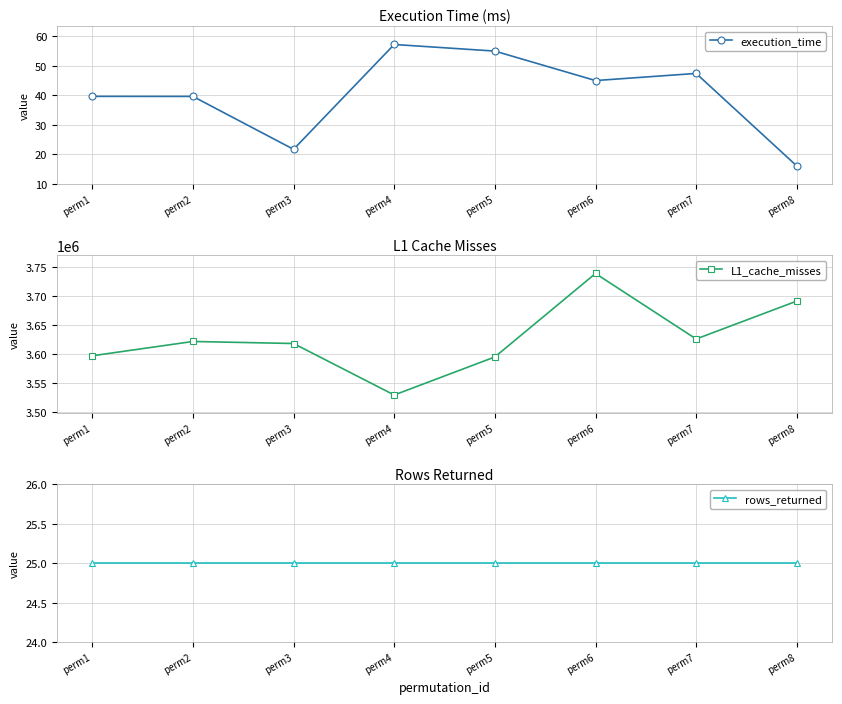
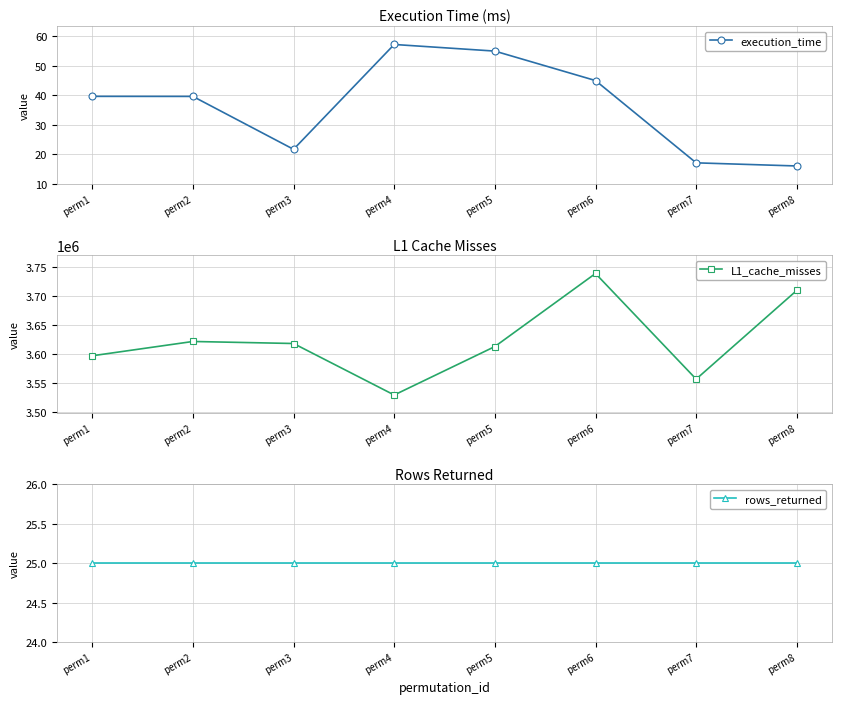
  {
    "Execution Time (ms)": {
      "perm1": 40,
      "perm2": 40,
      "perm3": 22,
      "perm4": 57,
      "perm5": 55,
      "perm6": 45,
-     "perm7": 47,
+     "perm7": 17,
      "perm8": 16
    },
    "L1 Cache Misses": {
      "perm1": 3600000,
      "perm2": 3620000,
      "perm3": 3620000,
      "perm4": 3530000,
-     "perm5": 3600000,
+     "perm5": 3610000,
      "perm6": 3740000,
-     "perm7": 3630000,
-     "perm8": 3690000
+     "perm7": 3560000,
+     "perm8": 3710000
    },
    "Rows Returned": {
      "perm1": 25.0,
      "perm2": 25.0,
      "perm3": 25.0,
      "perm4": 25.0,
      "perm5": 25.0,
      "perm6": 25.0,
      "perm7": 25.0,
      "perm8": 25.0
    }
  }
